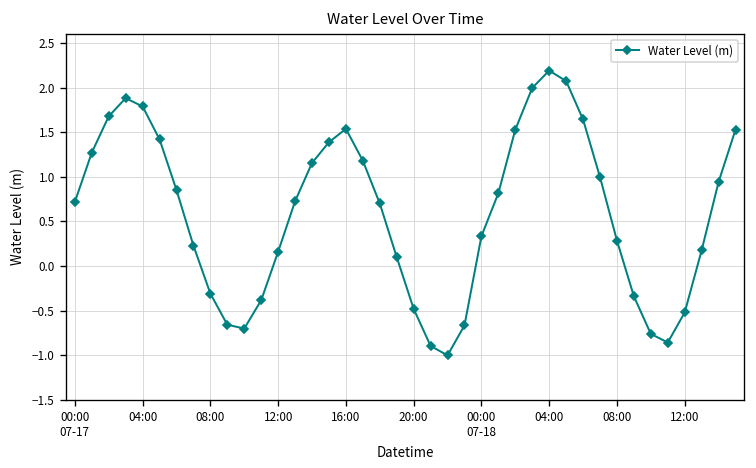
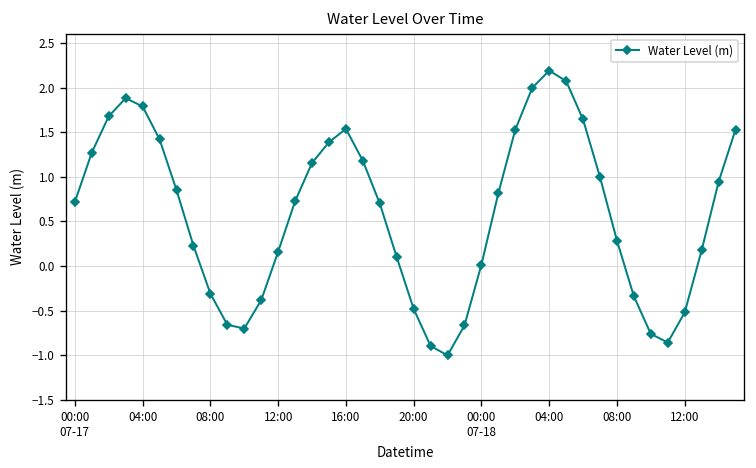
  {
    "00:00 07-17": 0.7,
    "16:00": 1.5,
    "20:00": -0.5,
-   "00:00 07-18": 0.3
+   "00:00 07-18": 0.0
  }
